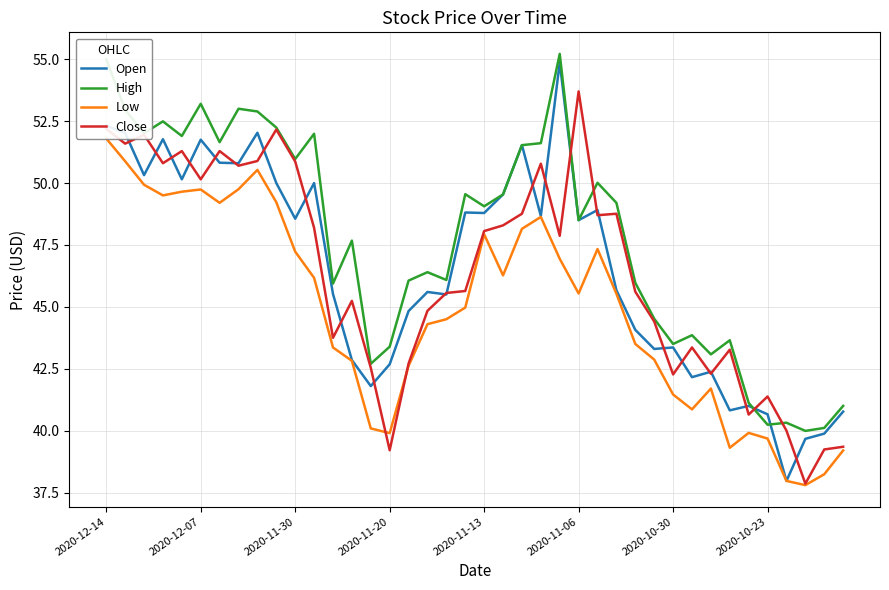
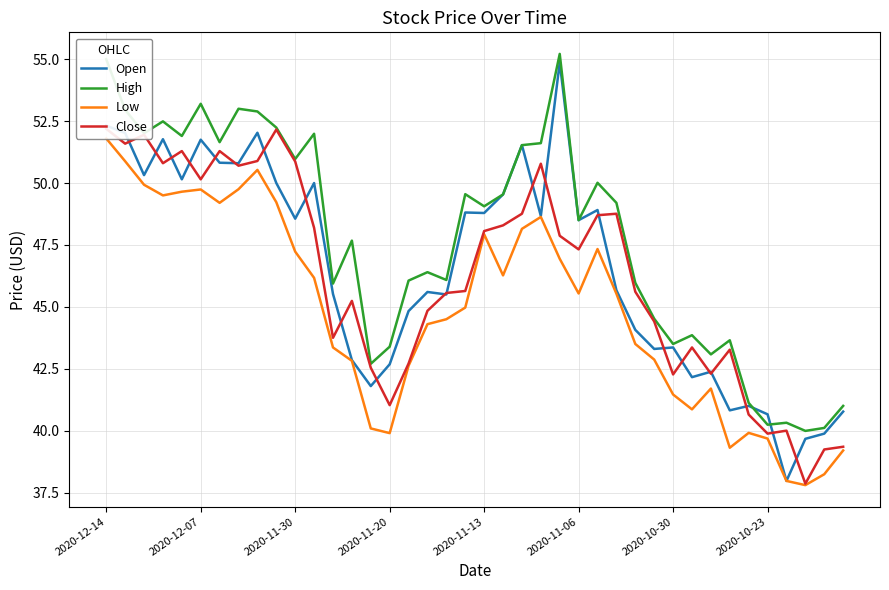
  {
    "Open": {
      "2020-12-07": 51.8,
      "2020-11-30": 48.6,
      "2020-11-20": 42.7,
      "2020-11-13": 48.8,
      "2020-10-30": 43.4,
      "2020-10-23": 40.7
    },
    "High": {
      "2020-12-07": 53.2,
      "2020-11-20": 43.4,
      "2020-11-13": 49.1,
      "2020-10-30": 43.5,
      "2020-10-23": 40.2
    },
    "Low": {
      "2020-12-07": 49.7,
      "2020-11-30": 47.2,
      "2020-11-20": 39.9,
      "2020-11-13": 47.9,
      "2020-11-06": 45.5,
      "2020-10-30": 41.5,
      "2020-10-23": 39.7
    },
    "Close": {
      "2020-12-07": 50.2,
-     "2020-11-20": 39.2,
+     "2020-11-20": 41.0,
      "2020-11-13": 48.1,
-     "2020-11-06": 53.7,
+     "2020-11-06": 47.3,
      "2020-10-30": 42.3,
-     "2020-10-23": 41.4
+     "2020-10-23": 39.9
    }
  }
